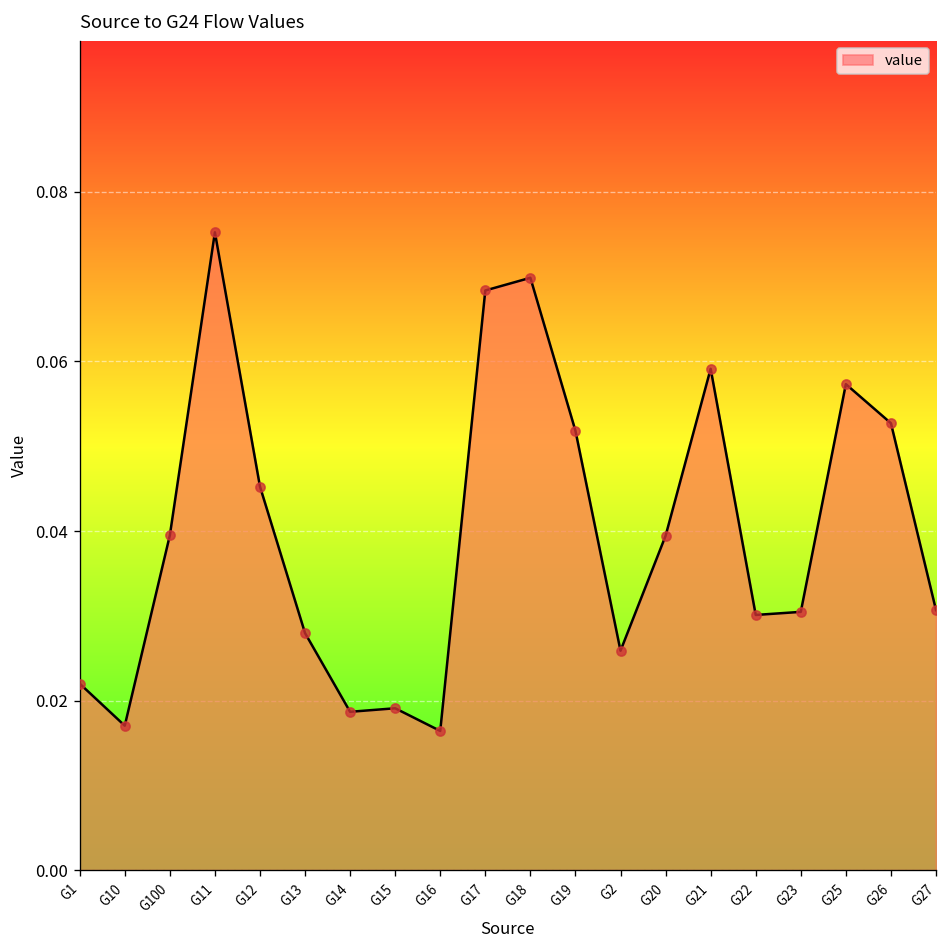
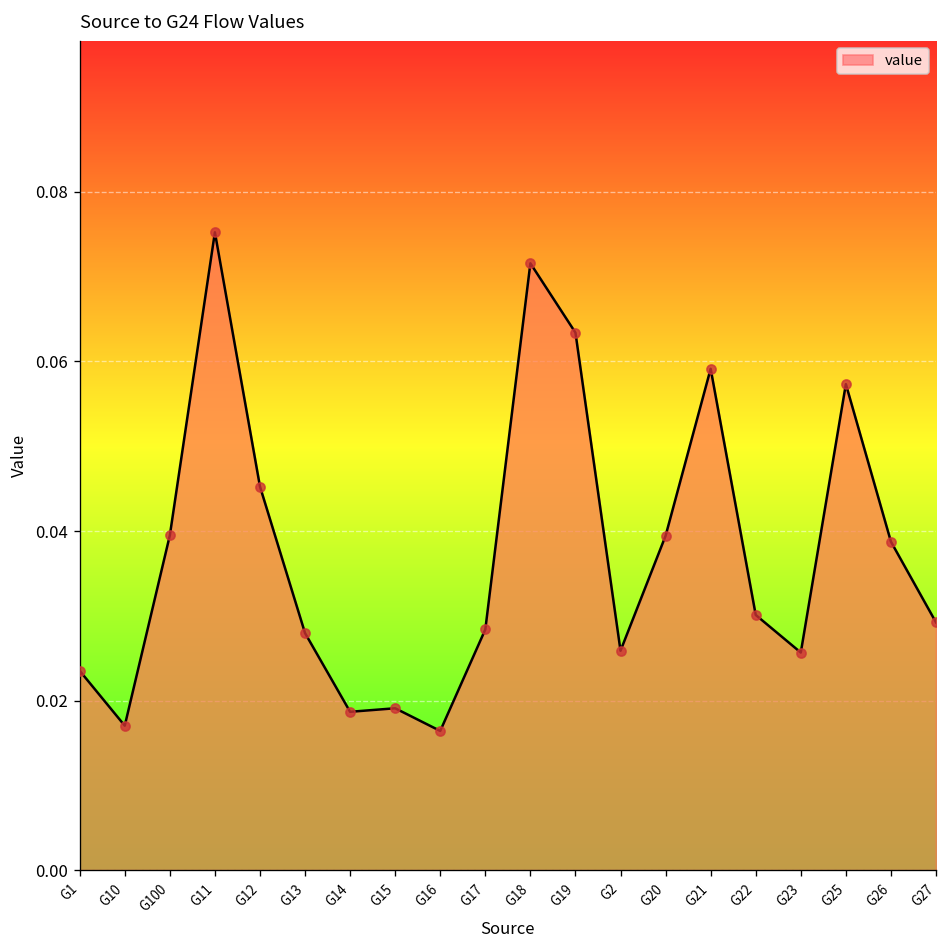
  {
-   "G1": 0.022,
+   "G1": 0.024,
    "G10": 0.017,
    "G100": 0.039,
    "G11": 0.075,
    "G12": 0.045,
    "G13": 0.028,
    "G14": 0.019,
    "G15": 0.019,
    "G16": 0.016,
-   "G17": 0.068,
-   "G18": 0.070,
-   "G19": 0.052,
+   "G17": 0.028,
+   "G18": 0.072,
+   "G19": 0.063,
    "G2": 0.026,
    "G20": 0.039,
    "G21": 0.059,
    "G22": 0.030,
-   "G23": 0.030,
+   "G23": 0.026,
    "G25": 0.057,
-   "G26": 0.053,
-   "G27": 0.031
+   "G26": 0.039,
+   "G27": 0.029
  }
